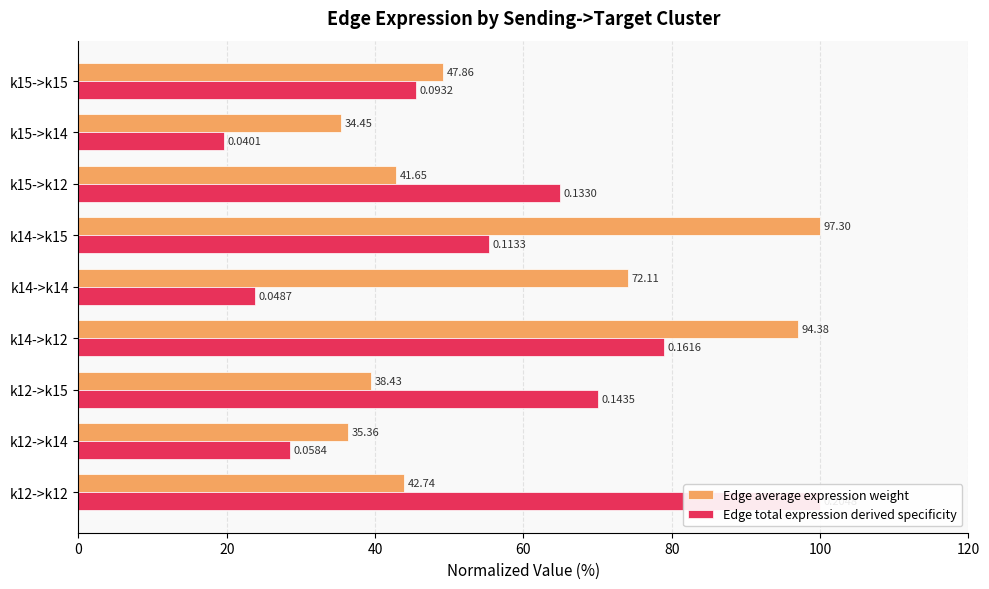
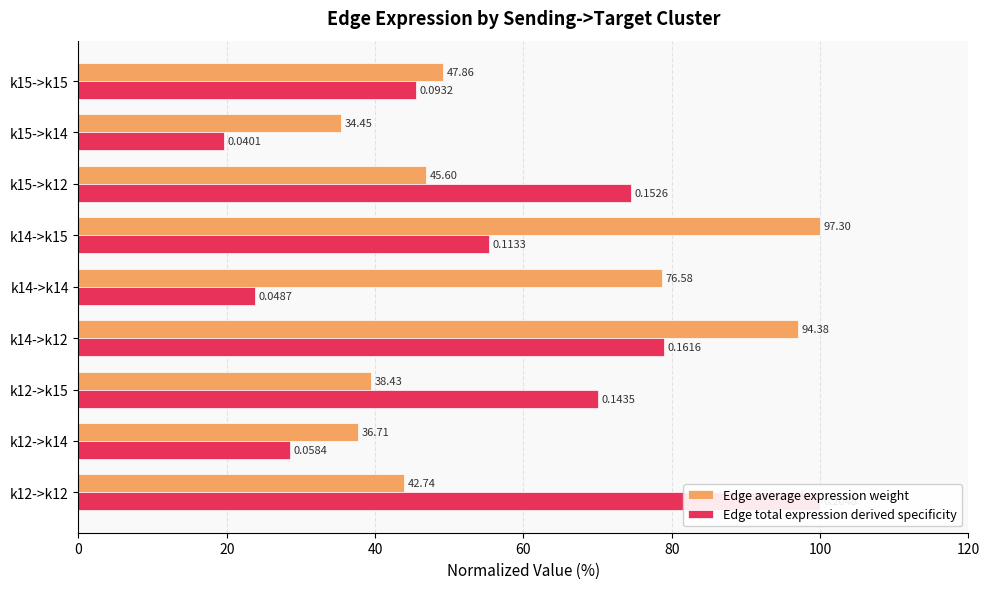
  {
    "Edge average expression weight": {
-     "k15->k12": 41.65,
-     "k14->k14": 72.11,
-     "k12->k14": 35.36
+     "k15->k12": 45.60,
+     "k14->k14": 76.58,
+     "k12->k14": 36.71
    },
    "Edge total expression derived specificity": {
-     "k15->k12": 0.1330
+     "k15->k12": 0.1526
    }
  }
